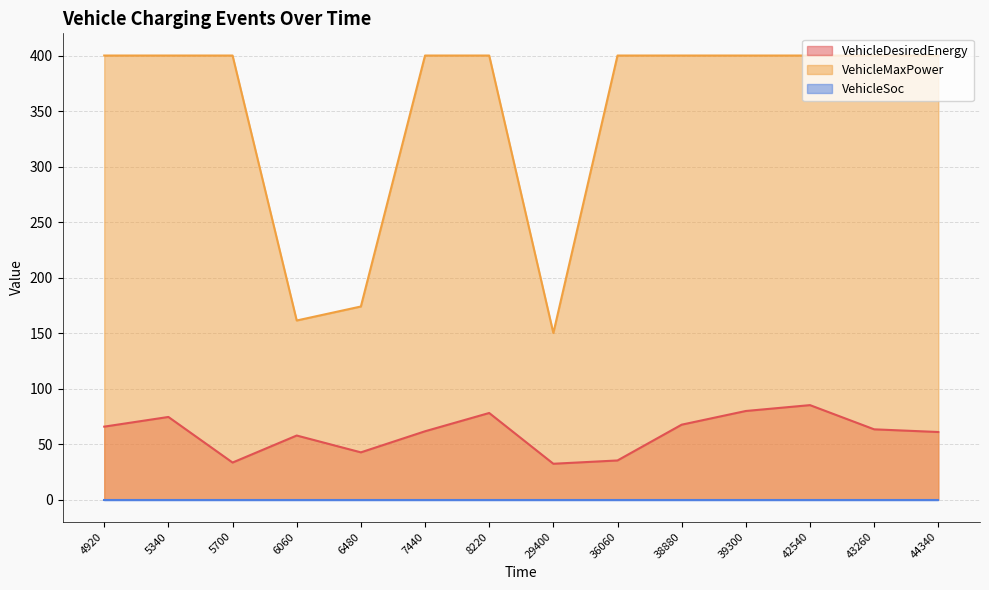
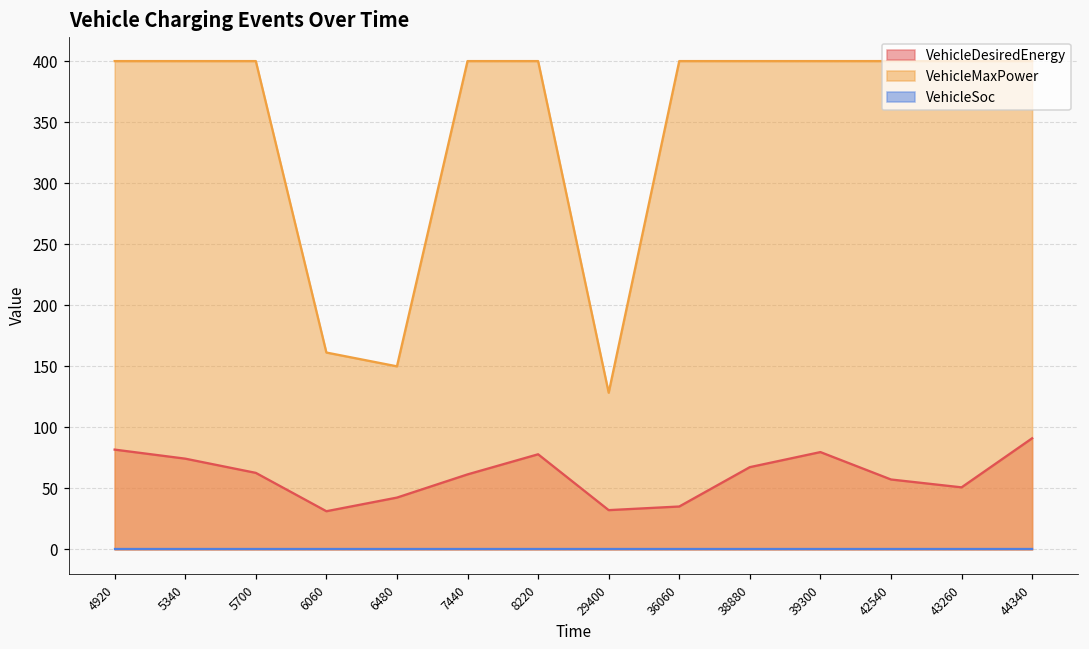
  {
    "VehicleDesiredEnergy": {
-     "4920": 66,
+     "4920": 82,
      "5340": 74,
-     "5700": 33,
-     "6060": 58,
+     "5700": 63,
+     "6060": 31,
      "6480": 43,
      "7440": 62,
      "8220": 78,
      "29400": 32,
      "36060": 35,
      "38880": 67,
      "39300": 80,
-     "42540": 85,
-     "43260": 63,
-     "44340": 61
+     "42540": 57,
+     "43260": 51,
+     "44340": 91
    },
    "VehicleMaxPower": {
      "4920": 400,
      "5340": 400,
      "5700": 400,
      "6060": 161,
-     "6480": 174,
+     "6480": 150,
      "7440": 400,
      "8220": 400,
-     "29400": 150,
+     "29400": 128,
      "36060": 400,
      "38880": 400,
      "39300": 400
    },
    "VehicleSoc": {
      "4920": 0,
      "5340": 0,
      "5700": 0,
      "6060": 0,
      "6480": 0,
      "7440": 0,
      "8220": 0,
      "29400": 0,
      "36060": 0,
      "38880": 0,
      "39300": 0,
      "42540": 0,
      "43260": 0,
      "44340": 0
    }
  }
